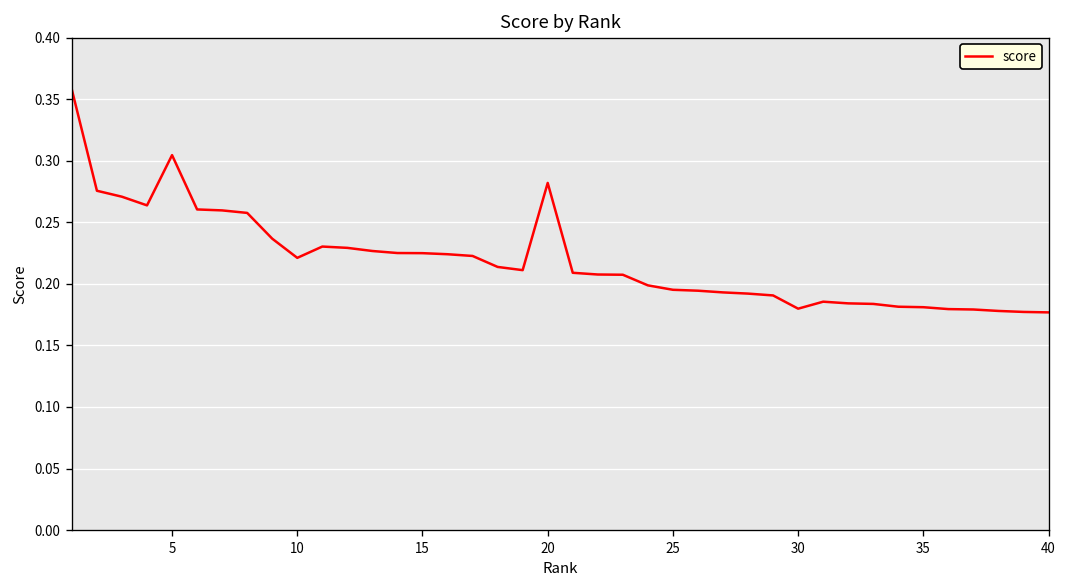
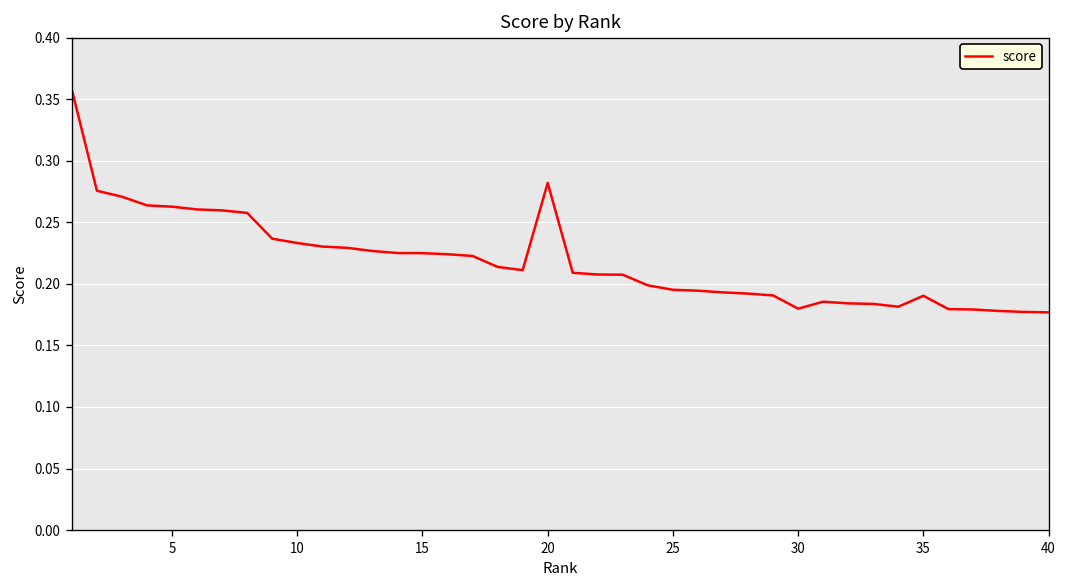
  {
-   "5": 0.305,
-   "10": 0.221,
+   "5": 0.263,
+   "10": 0.233,
    "15": 0.225,
    "20": 0.282,
    "25": 0.195,
    "30": 0.180,
-   "35": 0.181,
+   "35": 0.190,
    "40": 0.177
  }
